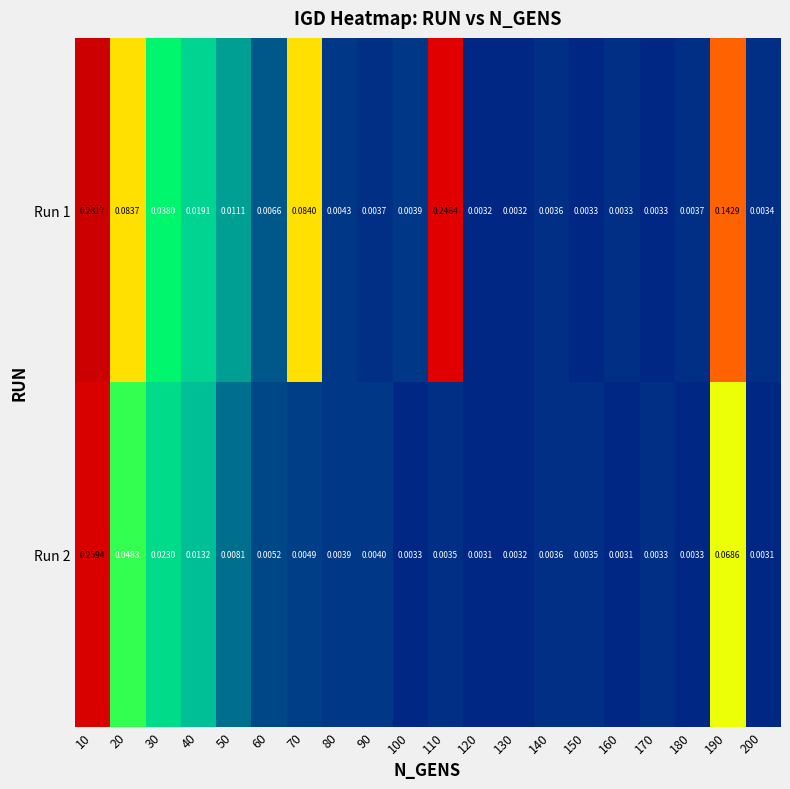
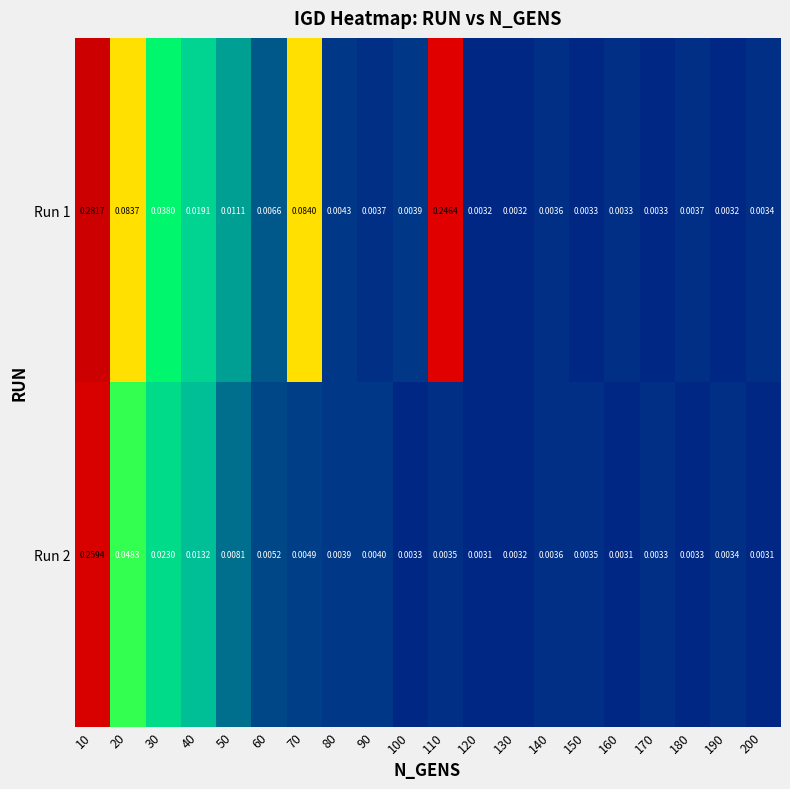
  {
    "Run 1": {
      "10": 0.2817,
      "20": 0.0837,
      "30": 0.0380,
      "40": 0.0191,
      "50": 0.0111,
      "60": 0.0066,
      "70": 0.0840,
      "80": 0.0043,
      "90": 0.0037,
      "100": 0.0039,
      "110": 0.2464,
      "120": 0.0032,
      "130": 0.0032,
      "140": 0.0036,
      "150": 0.0033,
      "160": 0.0033,
      "170": 0.0033,
      "180": 0.0037,
-     "190": 0.1429,
+     "190": 0.0032,
      "200": 0.0034
    },
    "Run 2": {
      "10": 0.2594,
      "20": 0.0483,
      "30": 0.0230,
      "40": 0.0132,
      "50": 0.0081,
      "60": 0.0052,
      "70": 0.0049,
      "80": 0.0039,
      "90": 0.0040,
      "100": 0.0033,
      "110": 0.0035,
      "120": 0.0031,
      "130": 0.0032,
      "140": 0.0036,
      "150": 0.0035,
      "160": 0.0031,
      "170": 0.0033,
      "180": 0.0033,
-     "190": 0.0686,
+     "190": 0.0034,
      "200": 0.0031
    }
  }
